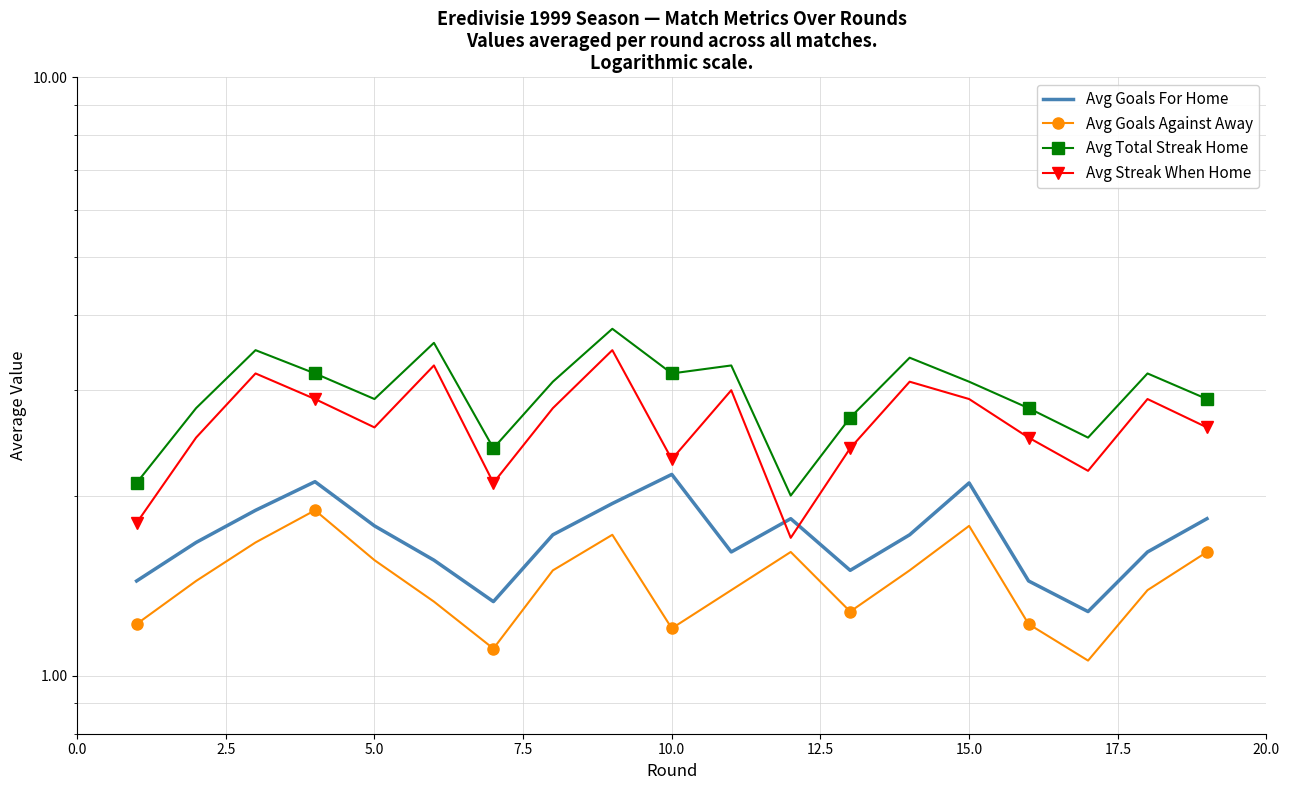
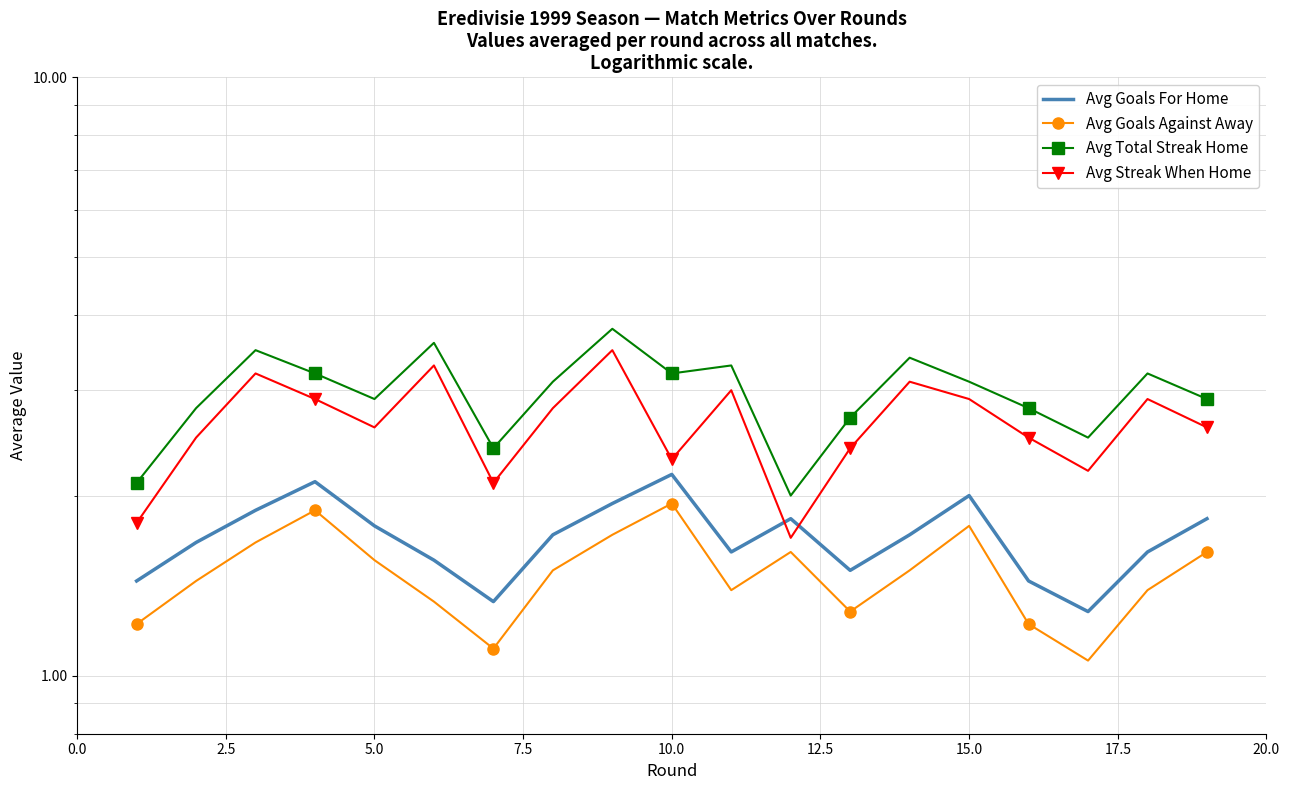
  {
    "Avg Goals For Home": {
      "5.0": 1.78,
      "10.0": 2.17,
-     "15.0": 2.1
+     "15.0": 2.0
    },
    "Avg Goals Against Away": {
      "5.0": 1.56,
-     "10.0": 1.20,
+     "10.0": 1.94,
      "15.0": 1.78
    },
    "Avg Total Streak Home": {
      "5.0": 2.9,
      "10.0": 3.2,
      "15.0": 3.1
    },
    "Avg Streak When Home": {
      "5.0": 2.6,
      "10.0": 2.30,
      "15.0": 2.9
    }
  }
